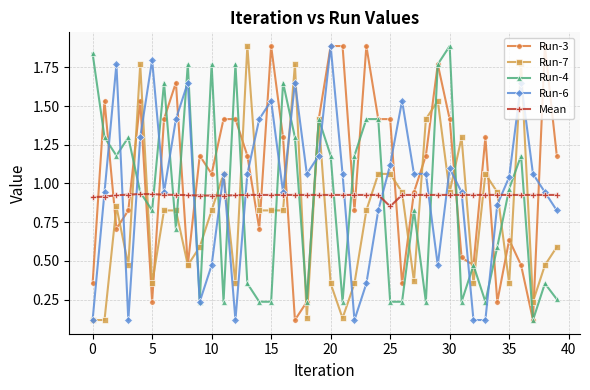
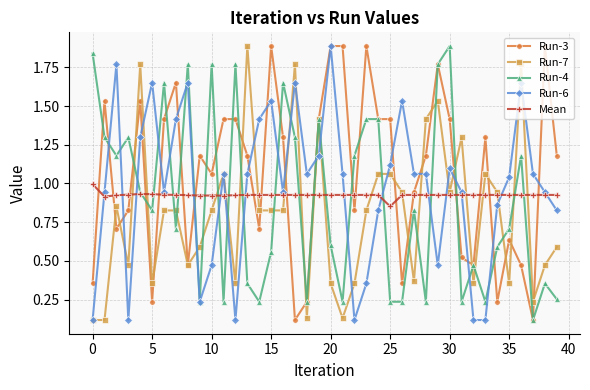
  {
    "Run-4": {
      "0": 1.84,
      "5": 0.83,
      "10": 1.77,
-     "15": 0.24,
-     "20": 1.18,
+     "15": 0.56,
+     "20": 0.60,
      "25": 0.24,
      "30": 1.89,
-     "35": 0.97
+     "35": 0.71
    },
    "Run-6": {
-     "5": 1.80,
+     "5": 1.65,
      "10": 0.47,
      "15": 1.53,
      "25": 1.12,
      "30": 1.10,
      "35": 1.04
    },
    "Mean": {
-     "0": 0.91,
+     "0": 1.00,
      "5": 0.93,
      "10": 0.92,
      "15": 0.93,
      "20": 0.93,
      "25": 0.85,
      "30": 0.93,
      "35": 0.93
    }
  }
